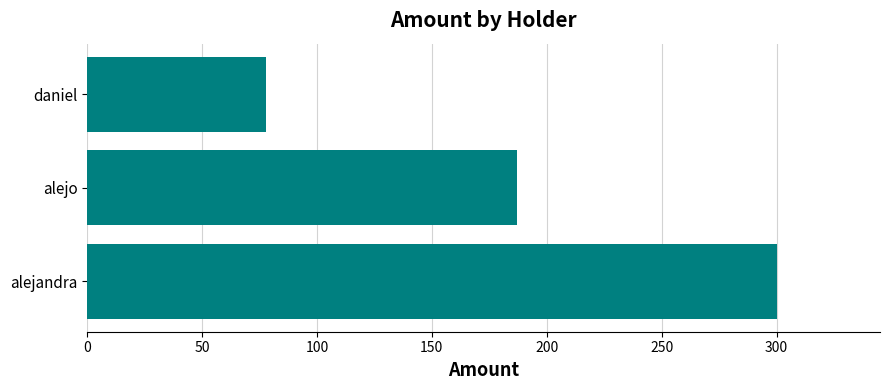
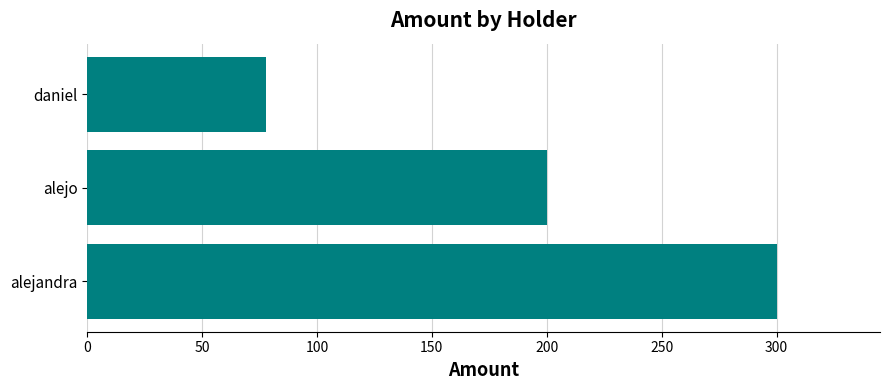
  {
    "daniel": 78,
-   "alejo": 187,
+   "alejo": 200,
    "alejandra": 300
  }
